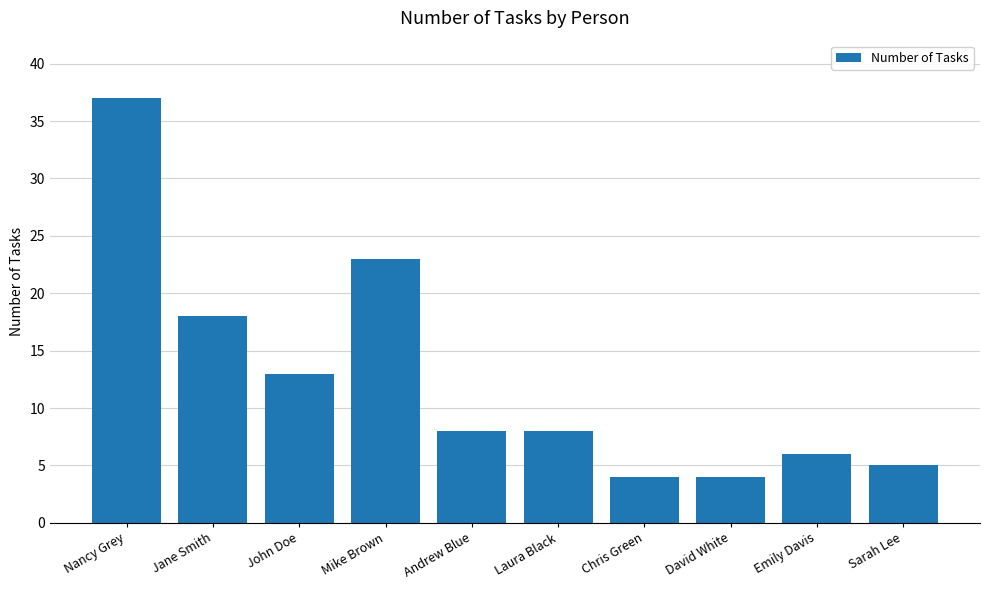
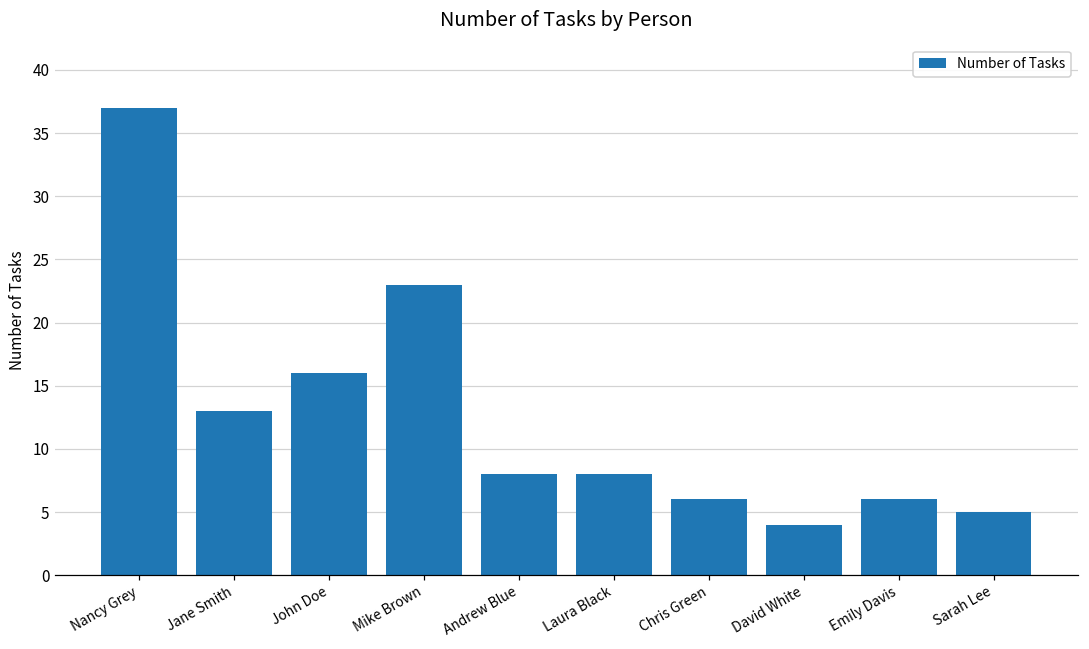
  {
    "Nancy Grey": 37,
-   "Jane Smith": 18,
-   "John Doe": 13,
+   "Jane Smith": 13,
+   "John Doe": 16,
    "Mike Brown": 23,
    "Andrew Blue": 8,
    "Laura Black": 8,
-   "Chris Green": 4,
+   "Chris Green": 6,
    "David White": 4,
    "Emily Davis": 6,
    "Sarah Lee": 5
  }
